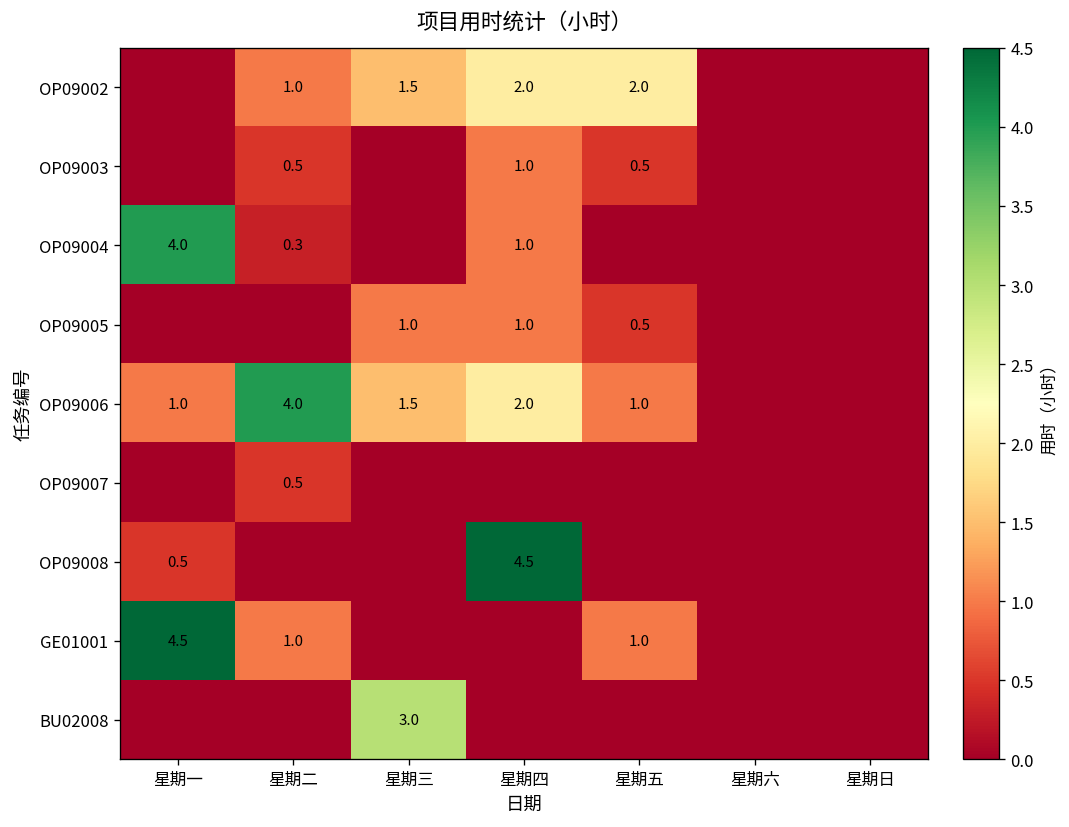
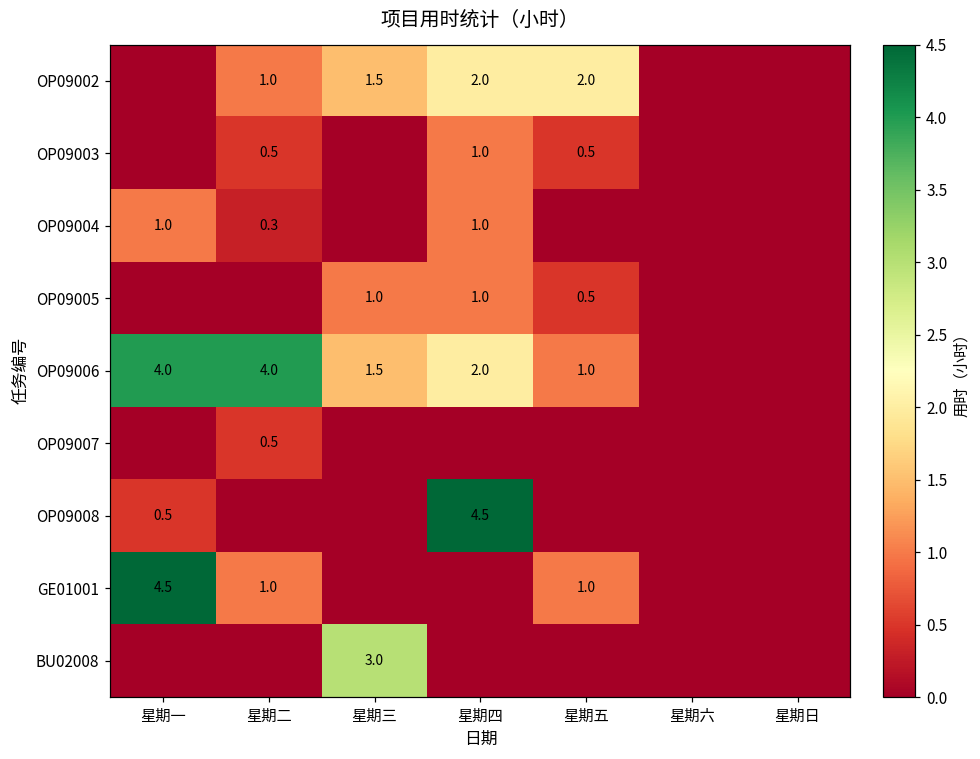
  {
    "OP09002": {
      "星期二": 1.0,
      "星期三": 1.5,
      "星期四": 2.0,
      "星期五": 2.0
    },
    "OP09003": {
      "星期二": 0.5,
      "星期四": 1.0,
      "星期五": 0.5
    },
    "OP09004": {
-     "星期一": 4.0,
+     "星期一": 1.0,
      "星期二": 0.3,
      "星期四": 1.0
    },
    "OP09005": {
      "星期三": 1.0,
      "星期四": 1.0,
      "星期五": 0.5
    },
    "OP09006": {
-     "星期一": 1.0,
+     "星期一": 4.0,
      "星期二": 4.0,
      "星期三": 1.5,
      "星期四": 2.0,
      "星期五": 1.0
    },
    "OP09007": {
      "星期二": 0.5
    },
    "OP09008": {
      "星期一": 0.5,
      "星期四": 4.5
    },
    "GE01001": {
      "星期一": 4.5,
      "星期二": 1.0,
      "星期五": 1.0
    },
    "BU02008": {
      "星期三": 3.0
    }
  }
